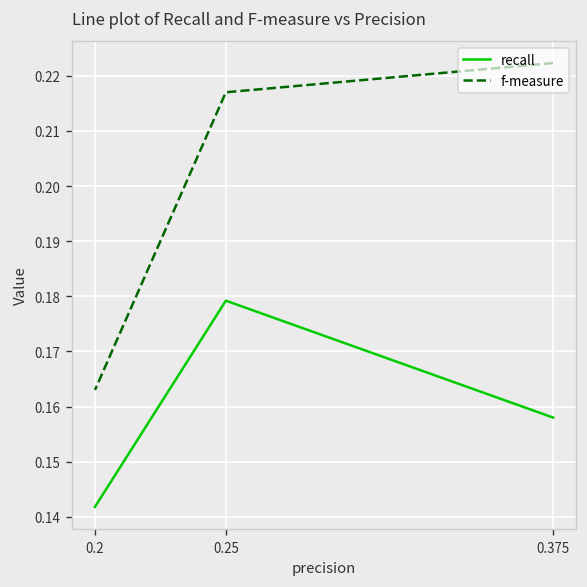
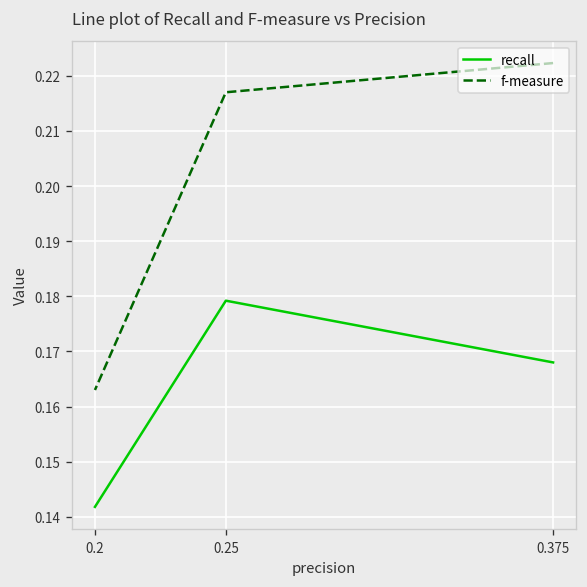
  {
    "recall": {
      "0.2": 0.142,
      "0.25": 0.179,
-     "0.375": 0.158
+     "0.375": 0.168
    },
    "f-measure": {
      "0.2": 0.163,
      "0.25": 0.217
    }
  }
